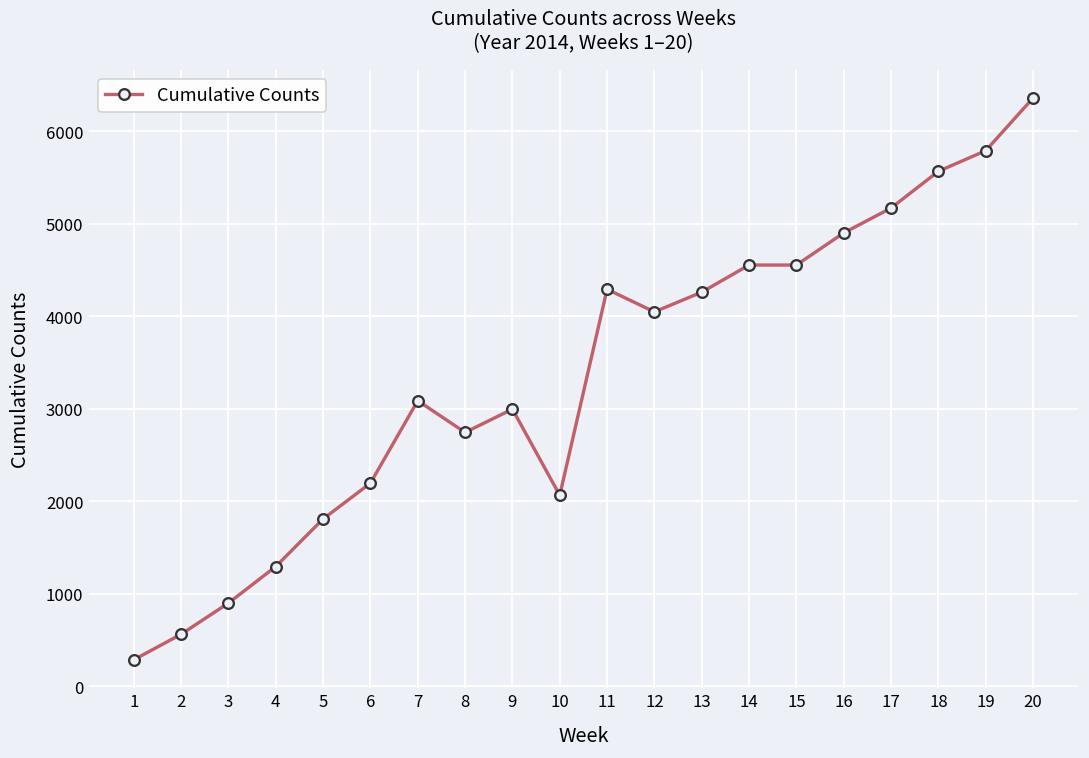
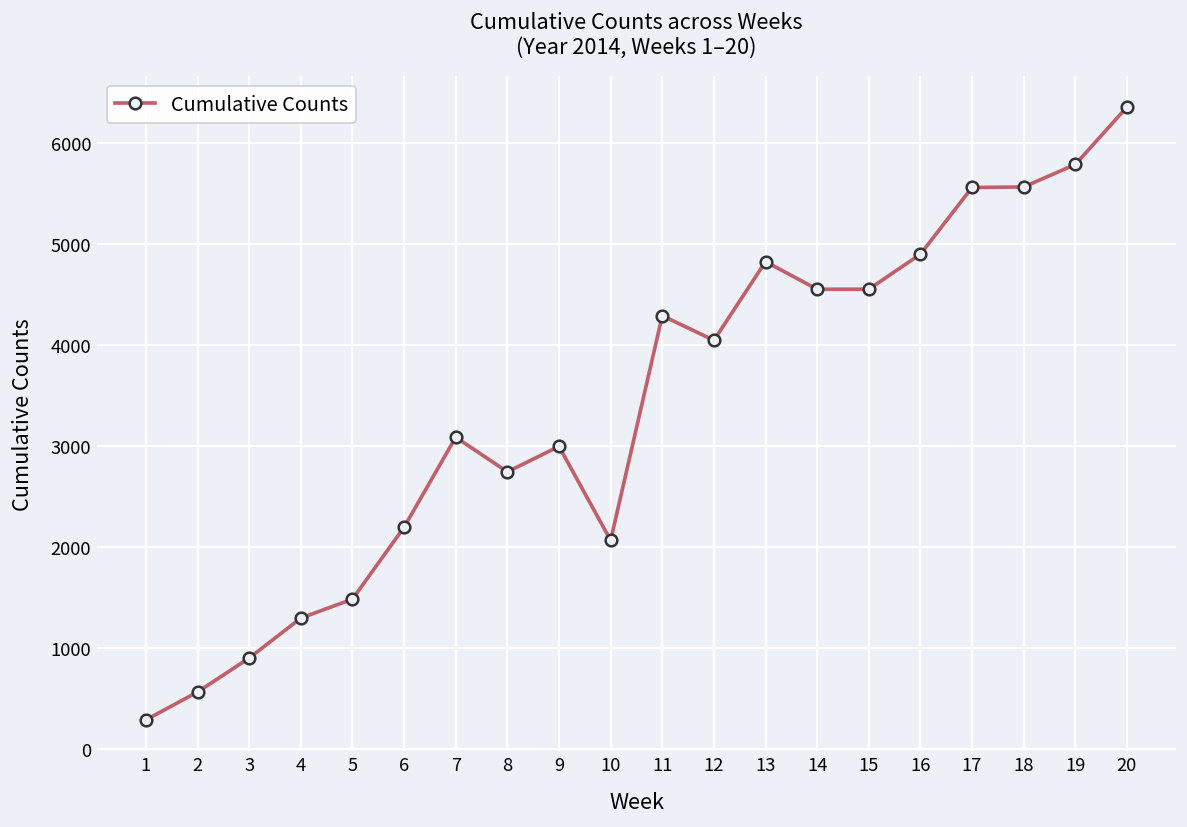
  {
    "1": 300,
    "2": 600,
    "3": 900,
    "4": 1300,
-   "5": 1800,
+   "5": 1500,
    "6": 2200,
    "7": 3100,
    "8": 2700,
    "9": 3000,
    "10": 2100,
    "11": 4300,
    "12": 4000,
-   "13": 4300,
+   "13": 4800,
    "14": 4600,
    "15": 4600,
    "16": 4900,
-   "17": 5200,
+   "17": 5600,
    "18": 5600,
    "19": 5800,
    "20": 6400
  }
